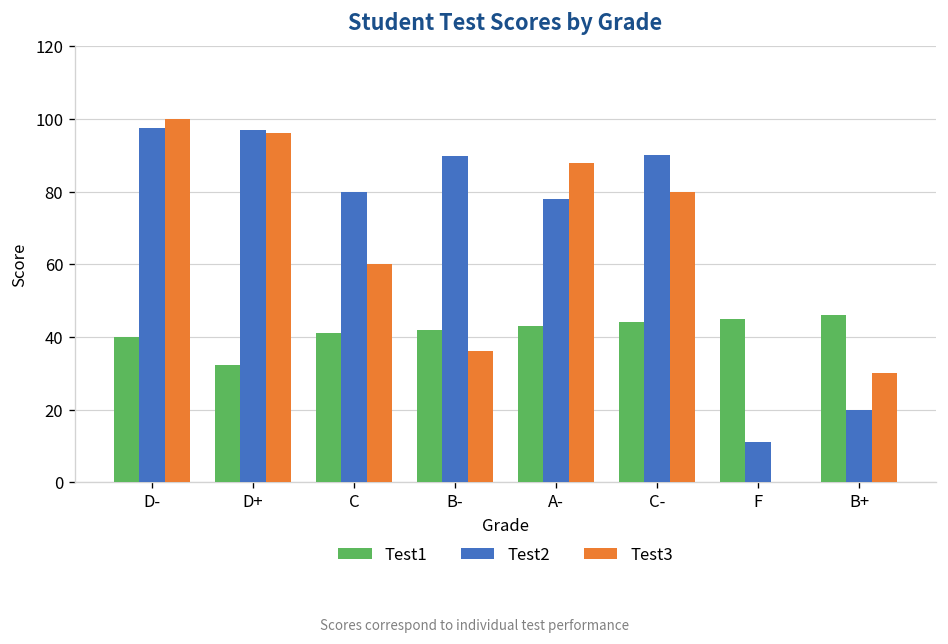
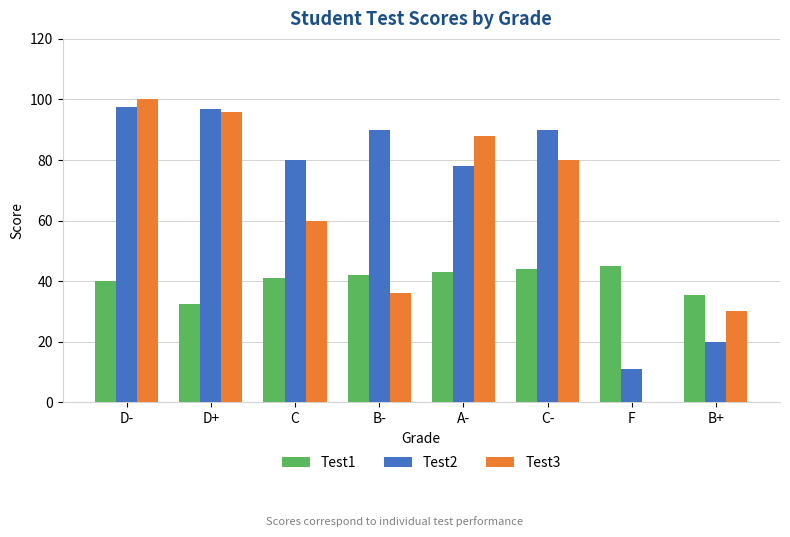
  {
    "Test1": {
      "D-": 40,
      "D+": 32,
      "C": 41,
      "B-": 42,
      "A-": 43,
      "C-": 44,
      "F": 45,
-     "B+": 46
+     "B+": 36
    },
    "Test2": {
      "D-": 98,
      "D+": 97,
      "C": 80,
      "B-": 90,
      "A-": 78,
      "C-": 90,
      "F": 11,
      "B+": 20
    },
    "Test3": {
      "D-": 100,
      "D+": 96,
      "C": 60,
      "B-": 36,
      "A-": 88,
      "C-": 80,
      "B+": 30
    }
  }
